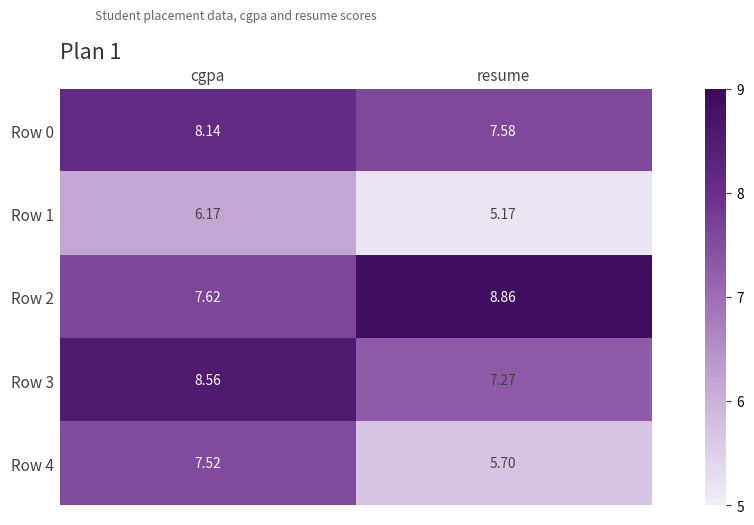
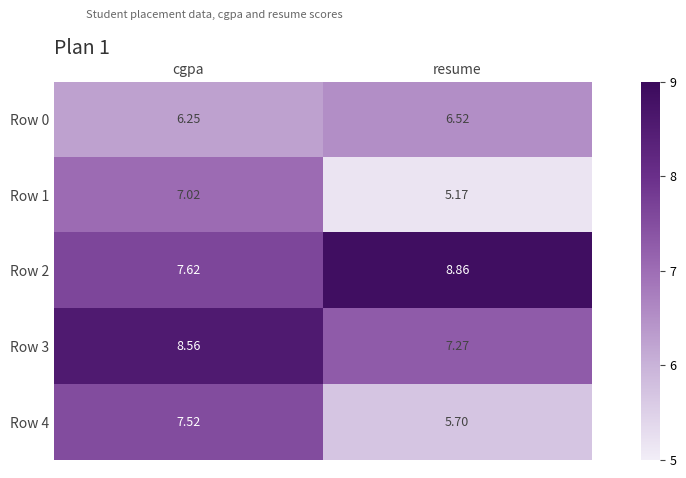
  {
    "Row 0": {
-     "cgpa": 8.14,
-     "resume": 7.58
+     "cgpa": 6.25,
+     "resume": 6.52
    },
    "Row 1": {
-     "cgpa": 6.17,
+     "cgpa": 7.02,
      "resume": 5.17
    },
    "Row 2": {
      "cgpa": 7.62,
      "resume": 8.86
    },
    "Row 3": {
      "cgpa": 8.56,
      "resume": 7.27
    },
    "Row 4": {
      "cgpa": 7.52,
      "resume": 5.70
    }
  }
